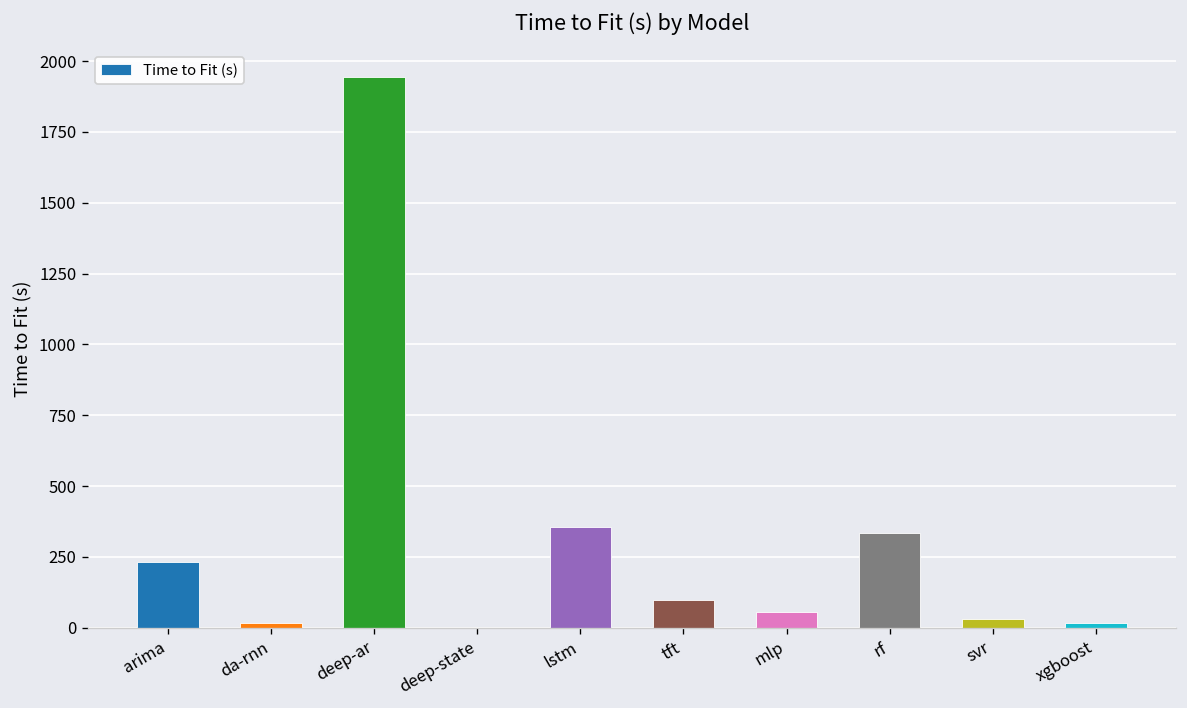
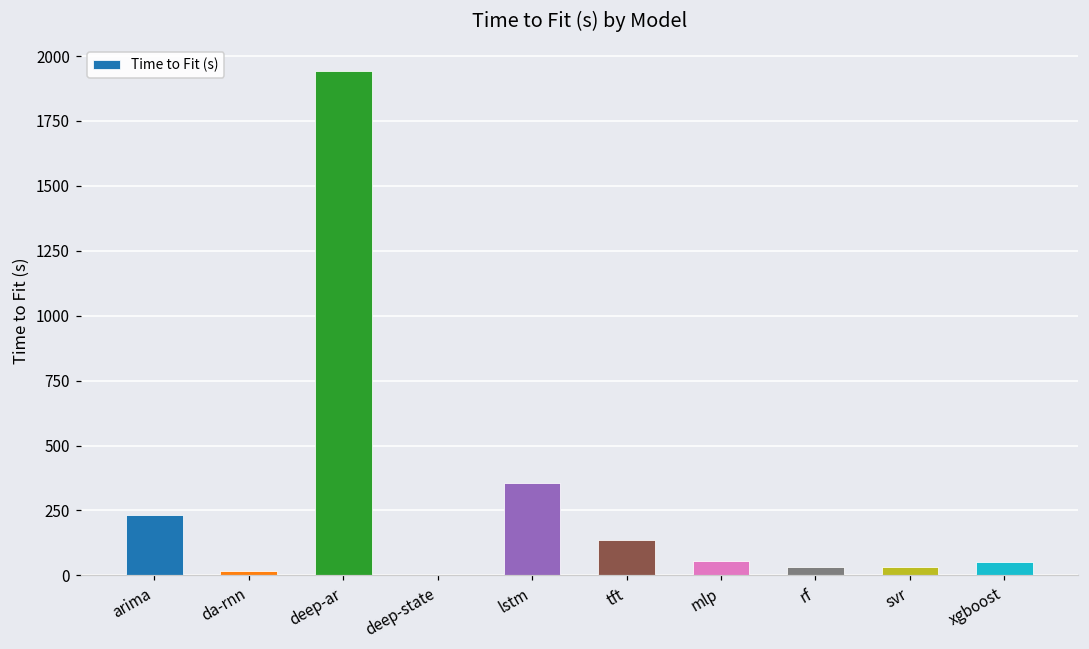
  {
    "arima": 230,
    "da-rnn": 20,
    "deep-ar": 1940,
    "lstm": 350,
-   "tft": 100,
+   "tft": 140,
    "mlp": 50,
-   "rf": 330,
+   "rf": 30,
    "svr": 30,
-   "xgboost": 20
+   "xgboost": 50
  }
